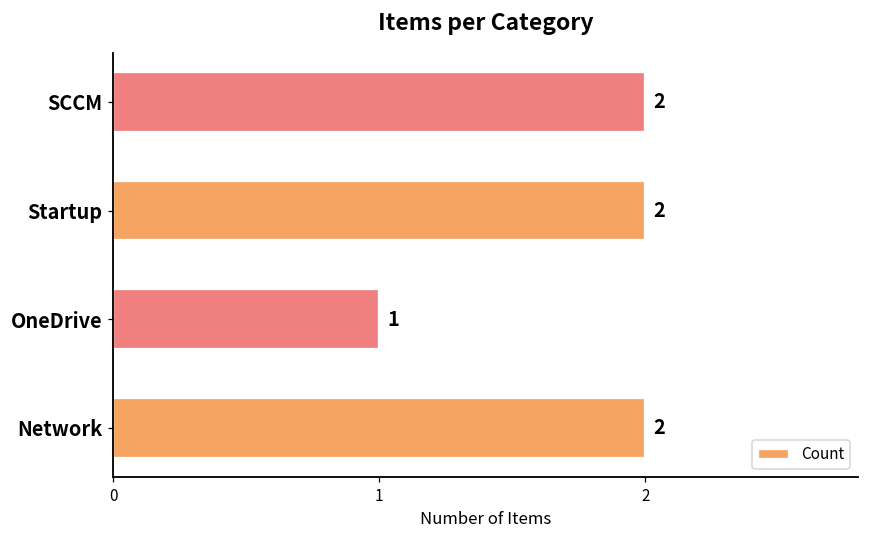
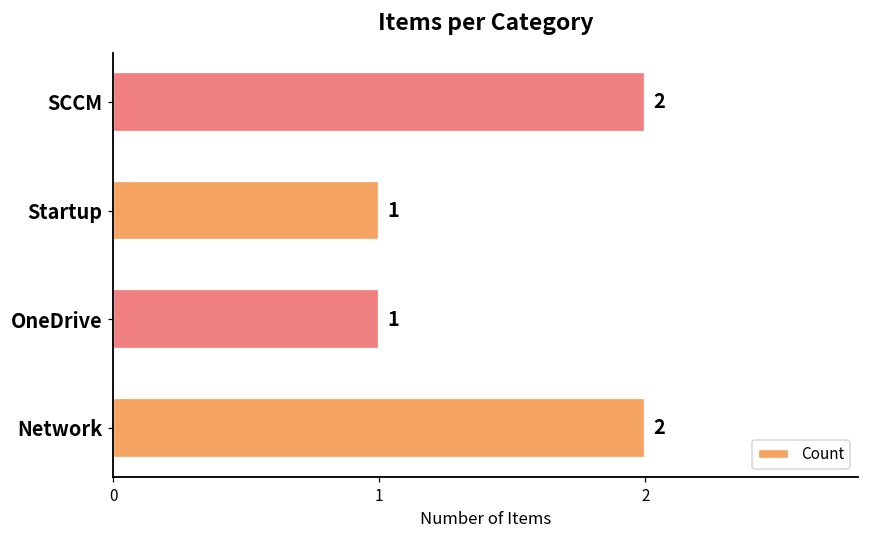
  {
    "SCCM": 2,
-   "Startup": 2,
+   "Startup": 1,
    "OneDrive": 1,
    "Network": 2
  }
